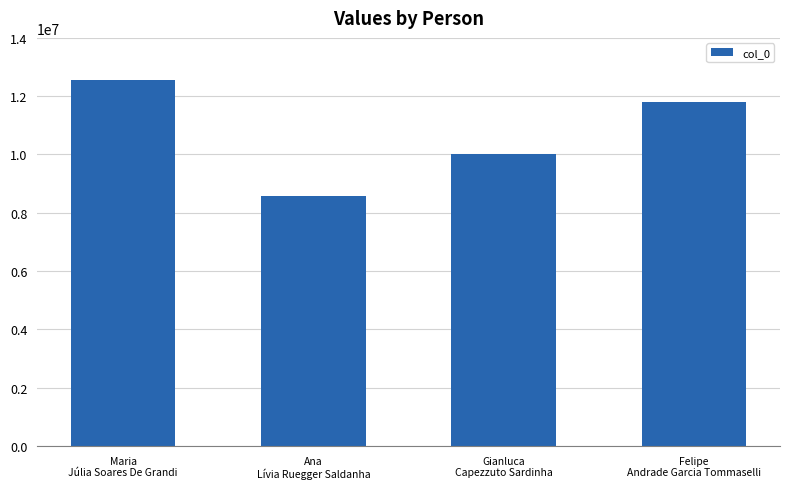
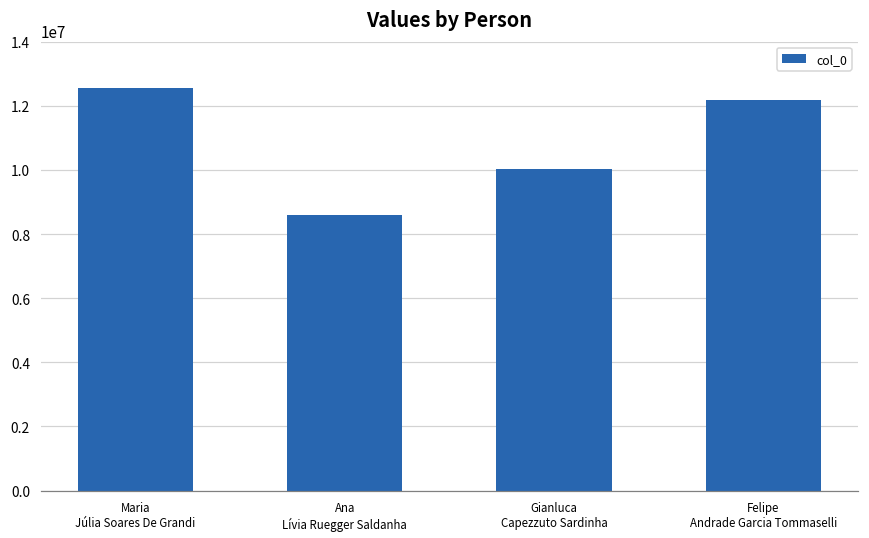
  {
    "Maria Júlia Soares De Grandi": 12500000,
    "Ana Lívia Ruegger Saldanha": 8600000,
    "Gianluca Capezzuto Sardinha": 10000000,
-   "Felipe Andrade Garcia Tommaselli": 11800000
+   "Felipe Andrade Garcia Tommaselli": 12200000
  }
